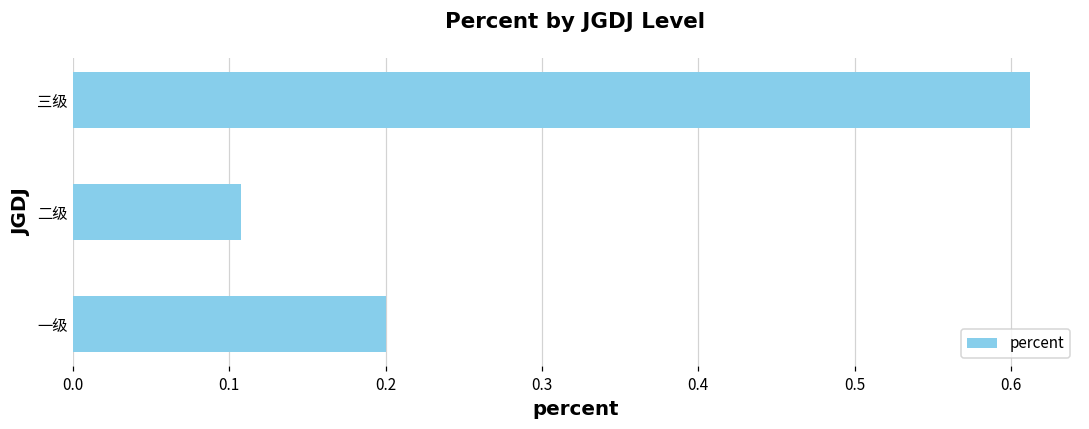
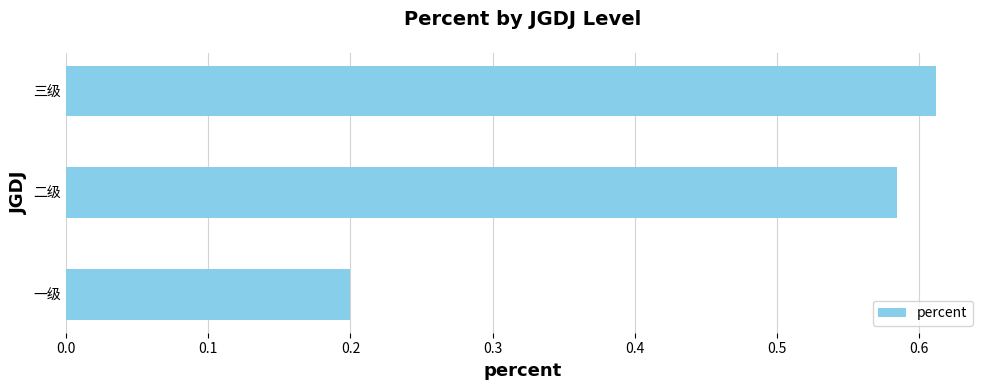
  {
    "三级": 0.612,
-   "二级": 0.108,
+   "二级": 0.585,
    "一级": 0.200
  }
